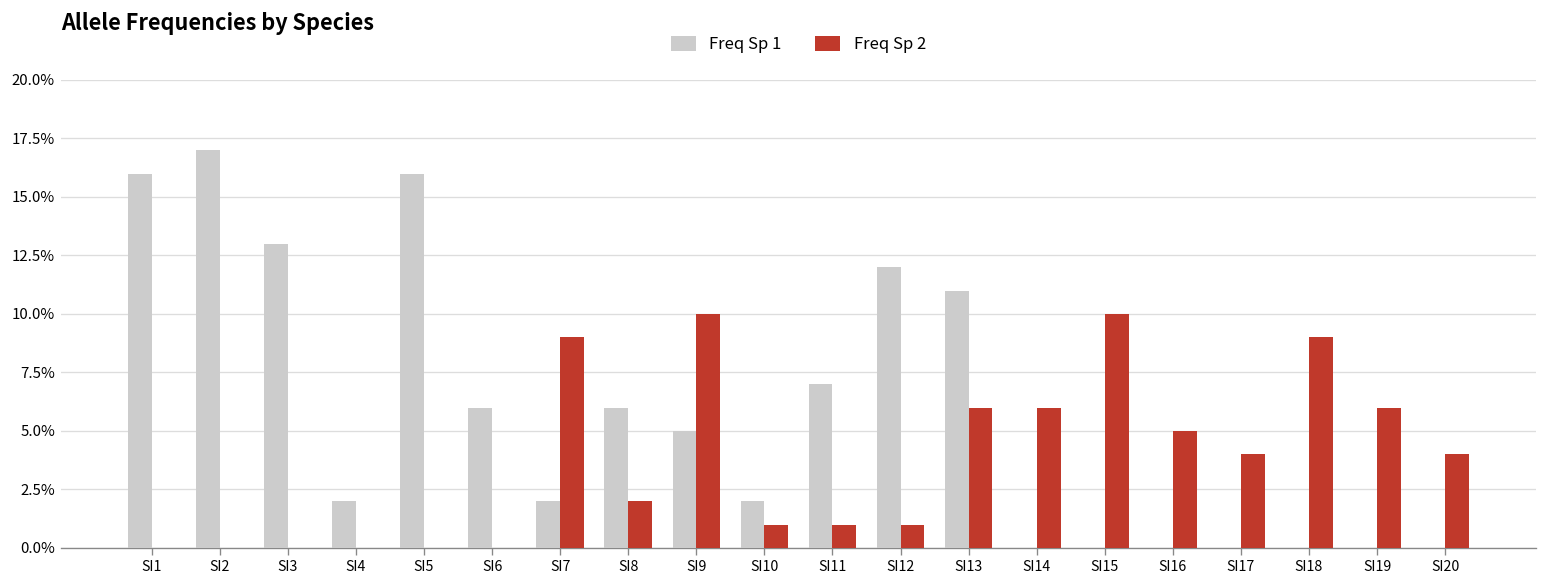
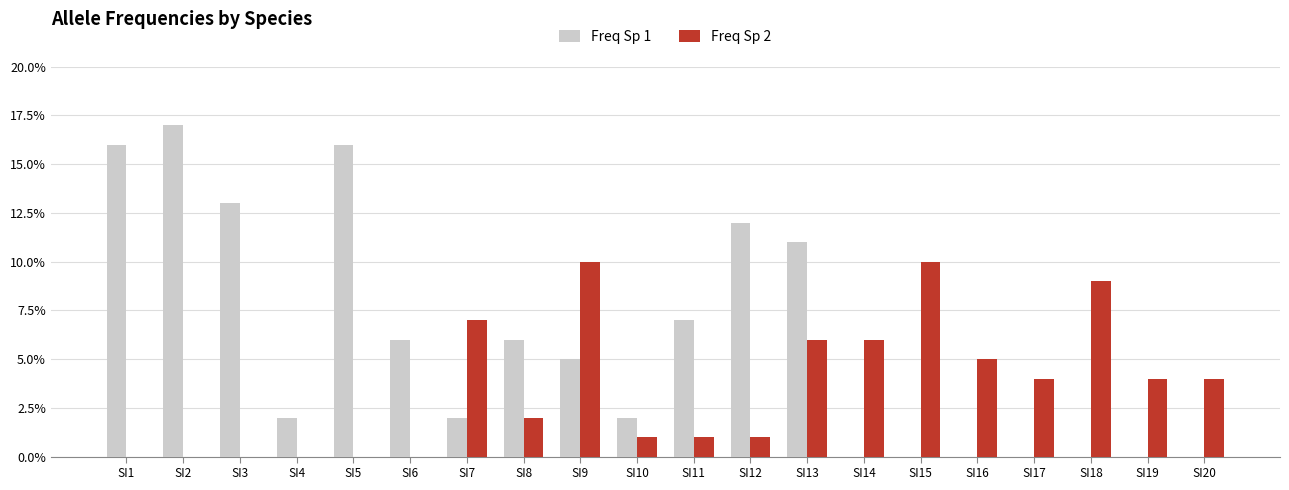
  {
    "Freq Sp 1": {
      "SI1": "16.0%",
      "SI2": "17.0%",
      "SI3": "13.0%",
      "SI4": "2.0%",
      "SI5": "16.0%",
      "SI6": "6.0%",
      "SI7": "2.0%",
      "SI8": "6.0%",
      "SI9": "5.0%",
      "SI10": "2.0%",
      "SI11": "7.0%",
      "SI12": "12.0%",
      "SI13": "11.0%",
      "SI14": "0.0%",
      "SI15": "0.0%",
      "SI16": "0.0%",
      "SI17": "0.0%",
      "SI18": "0.0%",
      "SI19": "0.0%",
      "SI20": "0.0%"
    },
    "Freq Sp 2": {
      "SI1": "0.0%",
      "SI2": "0.0%",
      "SI3": "0.0%",
      "SI4": "0.0%",
      "SI5": "0.0%",
      "SI6": "0.0%",
-     "SI7": "9.0%",
+     "SI7": "7.0%",
      "SI8": "2.0%",
      "SI9": "10.0%",
      "SI10": "1.0%",
      "SI11": "1.0%",
      "SI12": "1.0%",
      "SI13": "6.0%",
      "SI14": "6.0%",
      "SI15": "10.0%",
      "SI16": "5.0%",
      "SI17": "4.0%",
      "SI18": "9.0%",
-     "SI19": "6.0%",
+     "SI19": "4.0%",
      "SI20": "4.0%"
    }
  }
